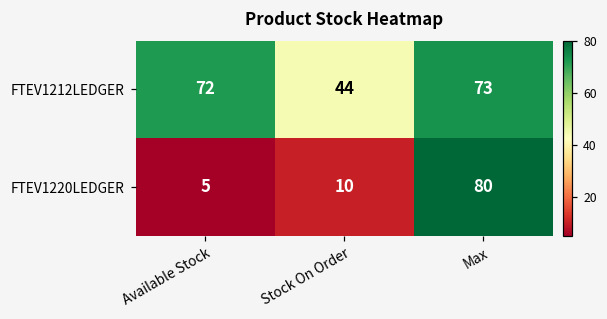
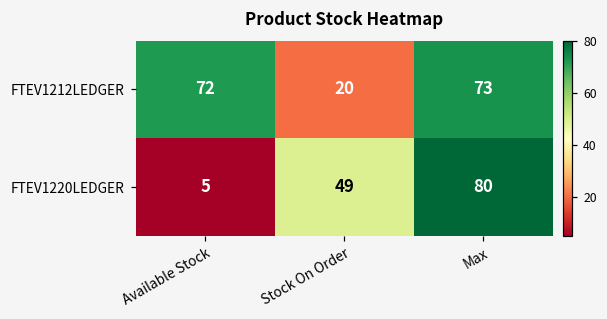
  {
    "FTEV1212LEDGER": {
      "Available Stock": 72,
-     "Stock On Order": 44,
+     "Stock On Order": 20,
      "Max": 73
    },
    "FTEV1220LEDGER": {
      "Available Stock": 5,
-     "Stock On Order": 10,
+     "Stock On Order": 49,
      "Max": 80
    }
  }
